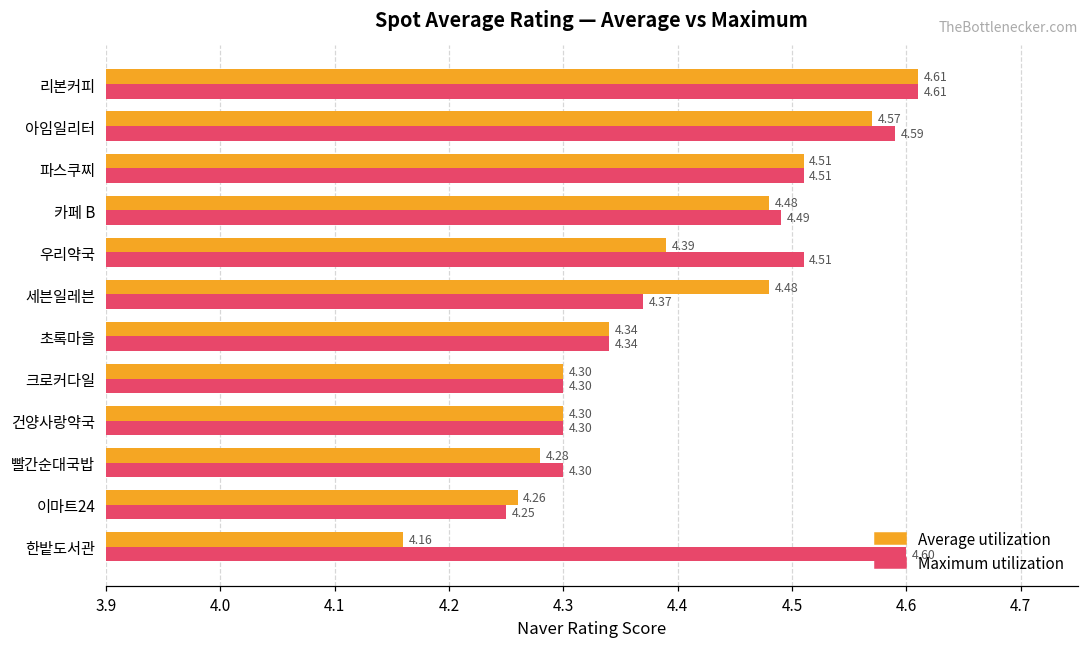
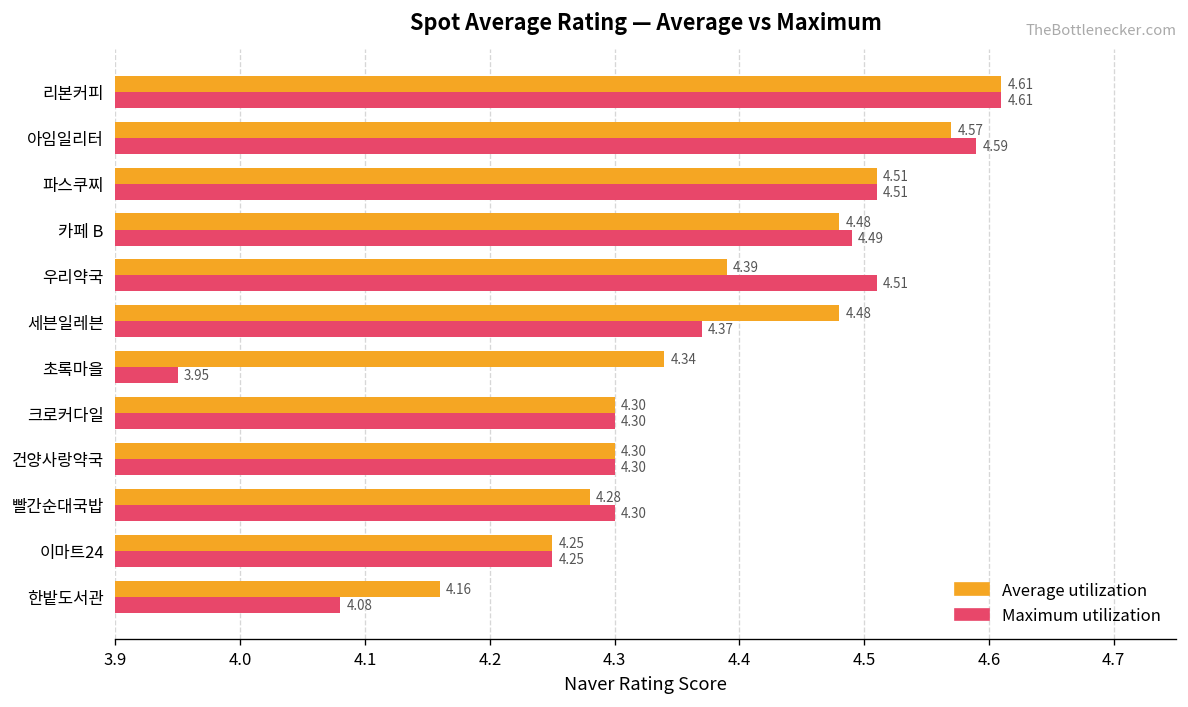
  {
    "Average utilization": {
      "리본커피": 4.61,
      "아임일리터": 4.57,
      "파스쿠찌": 4.51,
      "카페 B": 4.48,
      "우리약국": 4.39,
      "세븐일레븐": 4.48,
      "초록마을": 4.34,
      "크로커다일": 4.30,
      "건양사랑약국": 4.30,
      "빨간순대국밥": 4.28,
-     "이마트24": 4.26,
+     "이마트24": 4.25,
      "한밭도서관": 4.16
    },
    "Maximum utilization": {
      "리본커피": 4.61,
      "아임일리터": 4.59,
      "파스쿠찌": 4.51,
      "카페 B": 4.49,
      "우리약국": 4.51,
      "세븐일레븐": 4.37,
-     "초록마을": 4.34,
+     "초록마을": 3.95,
      "크로커다일": 4.30,
      "건양사랑약국": 4.30,
      "빨간순대국밥": 4.30,
      "이마트24": 4.25,
-     "한밭도서관": 4.60
+     "한밭도서관": 4.08
    }
  }
